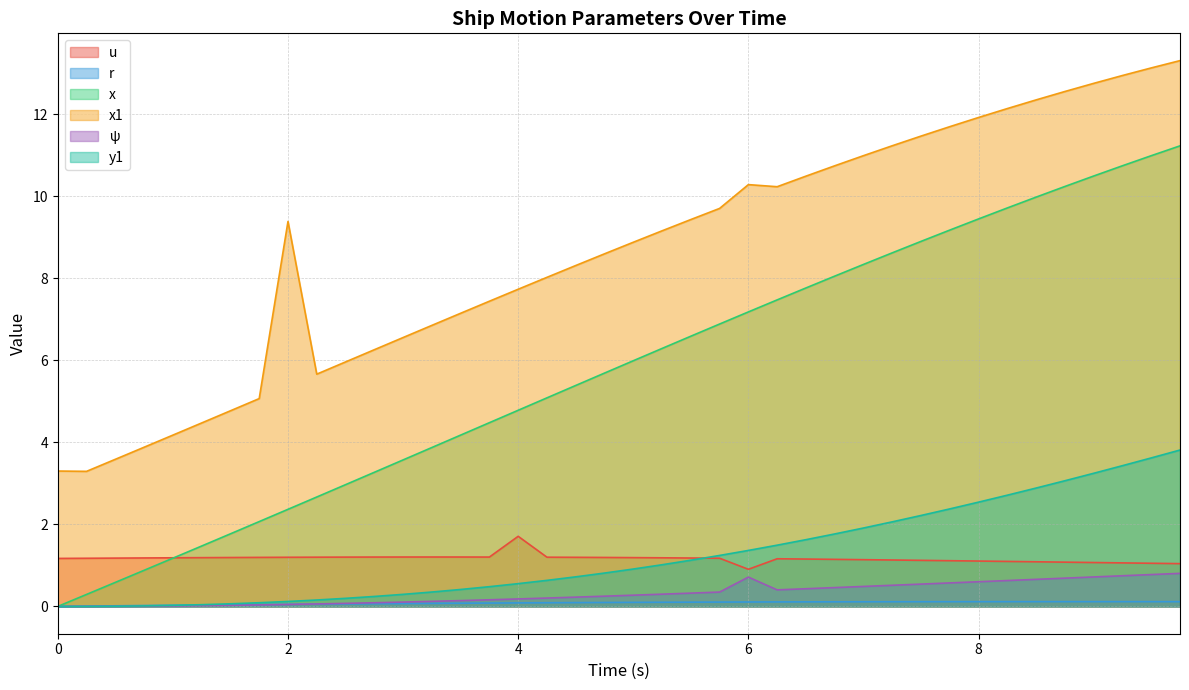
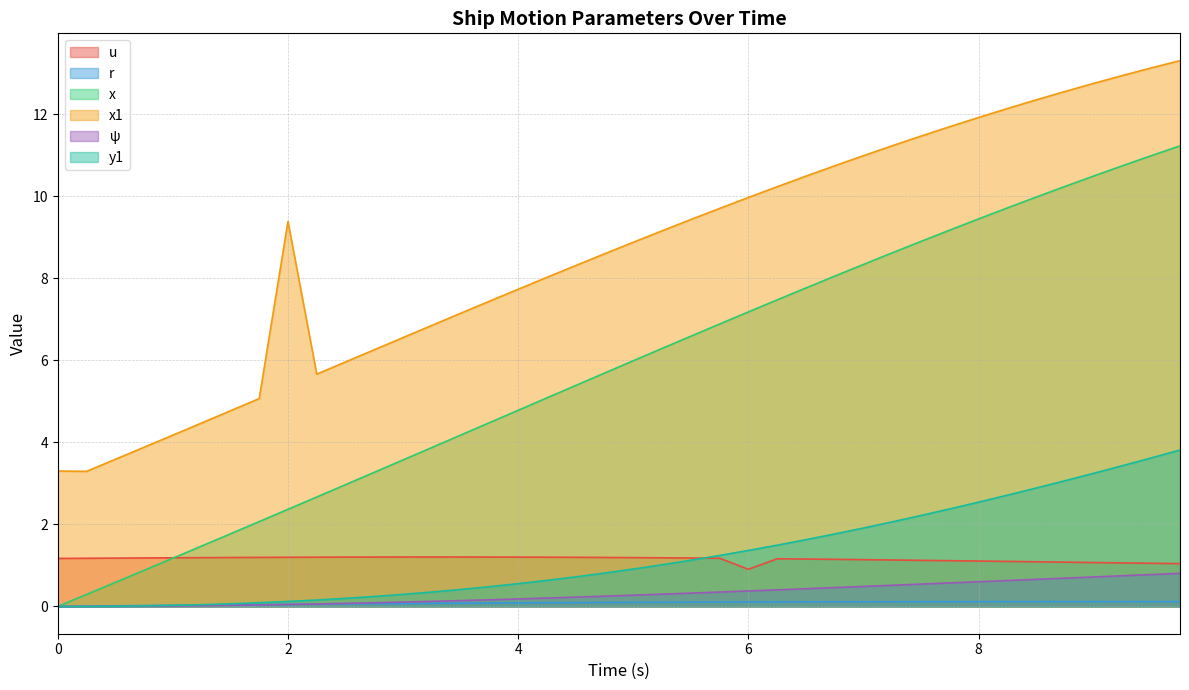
  {
    "u": {
      "0": 1.2,
      "2": 1.2,
-     "4": 1.7,
+     "4": 1.2,
      "6": 0.9,
      "8": 1.1
    },
    "x1": {
      "0": 3.3,
      "2": 9.4,
      "4": 7.7,
-     "6": 10.3,
+     "6": 10.0,
      "8": 11.9
    },
    "ψ": {
      "4": 0.2,
-     "6": 0.7,
+     "6": 0.4,
      "8": 0.6
    }
  }
